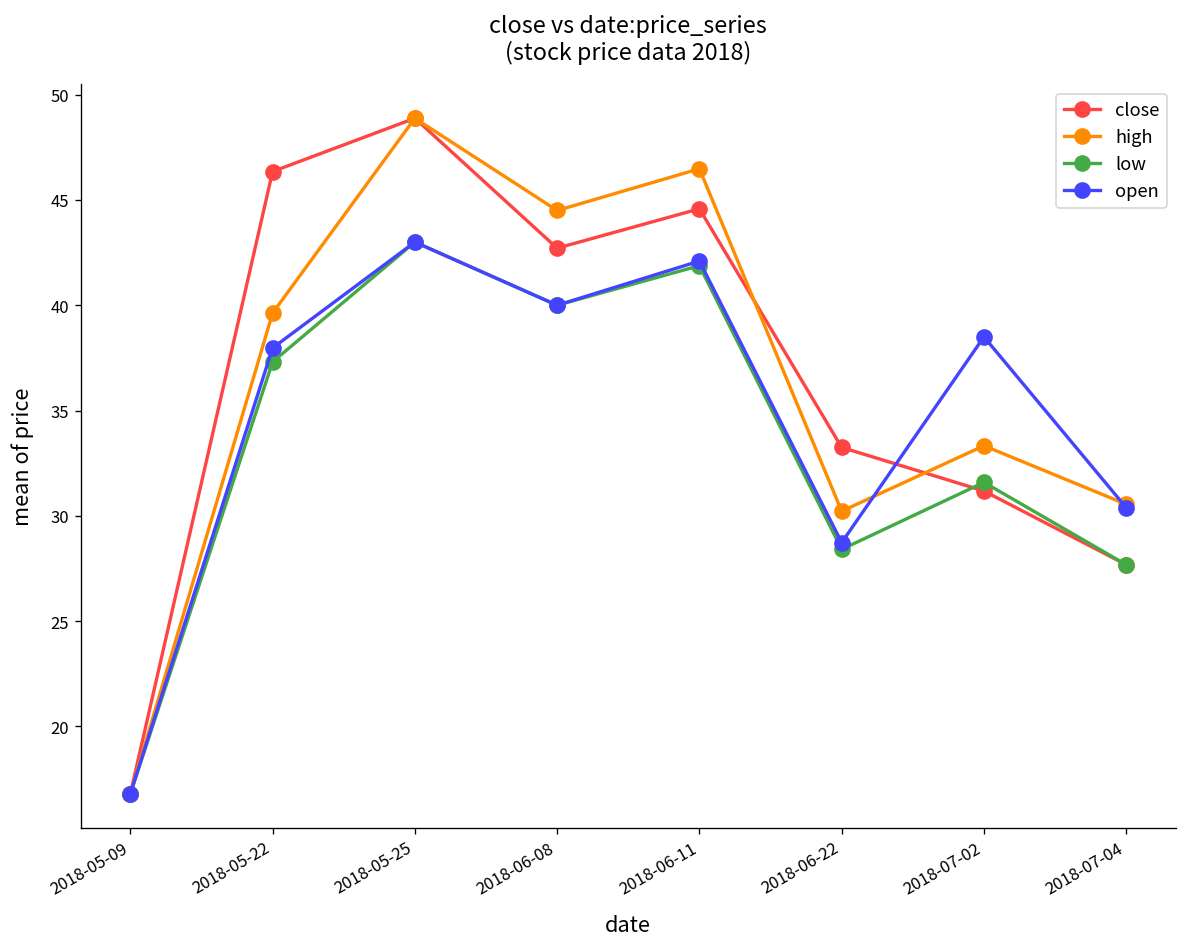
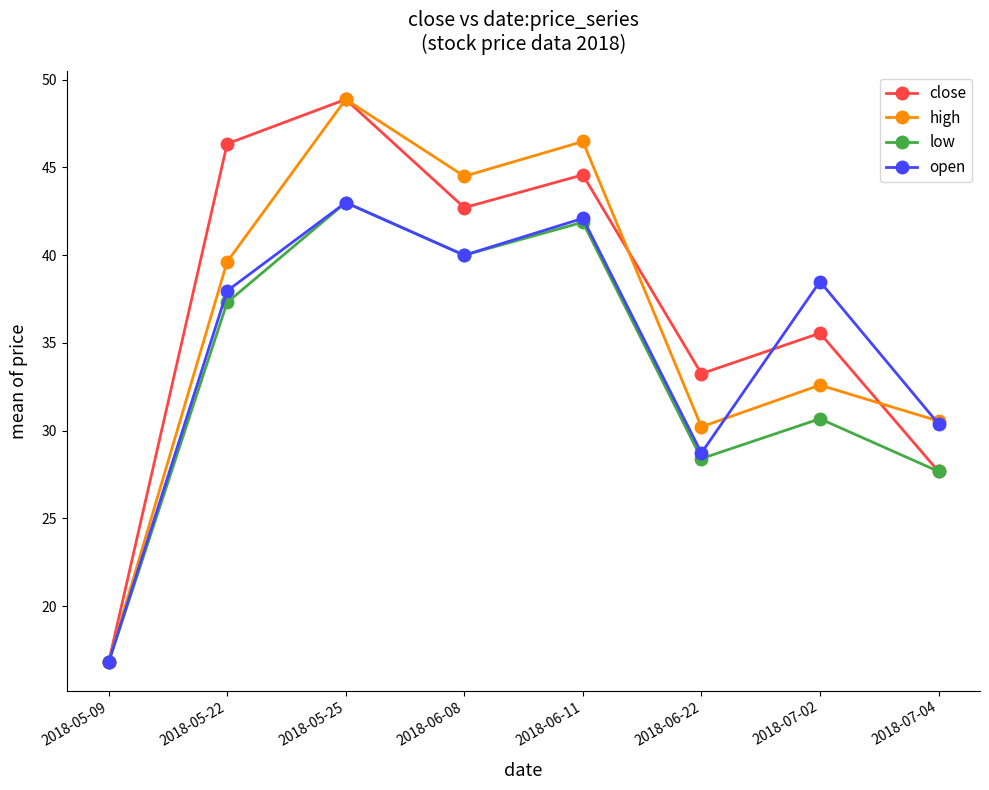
  {
    "close": {
      "2018-05-22": 46.4,
      "2018-06-08": 42.7,
      "2018-06-11": 44.6,
      "2018-06-22": 33.3,
-     "2018-07-02": 31.2
+     "2018-07-02": 35.6
    },
    "high": {
      "2018-05-22": 39.6,
      "2018-06-08": 44.5,
      "2018-06-11": 46.5,
      "2018-06-22": 30.2,
-     "2018-07-02": 33.3,
+     "2018-07-02": 32.6,
      "2018-07-04": 30.6
    },
    "low": {
      "2018-05-22": 37.3,
      "2018-06-11": 41.9,
      "2018-06-22": 28.4,
-     "2018-07-02": 31.6
+     "2018-07-02": 30.7
    },
    "open": {
      "2018-05-22": 38.0,
      "2018-06-11": 42.1,
      "2018-06-22": 28.7,
      "2018-07-02": 38.5,
      "2018-07-04": 30.4
    }
  }
